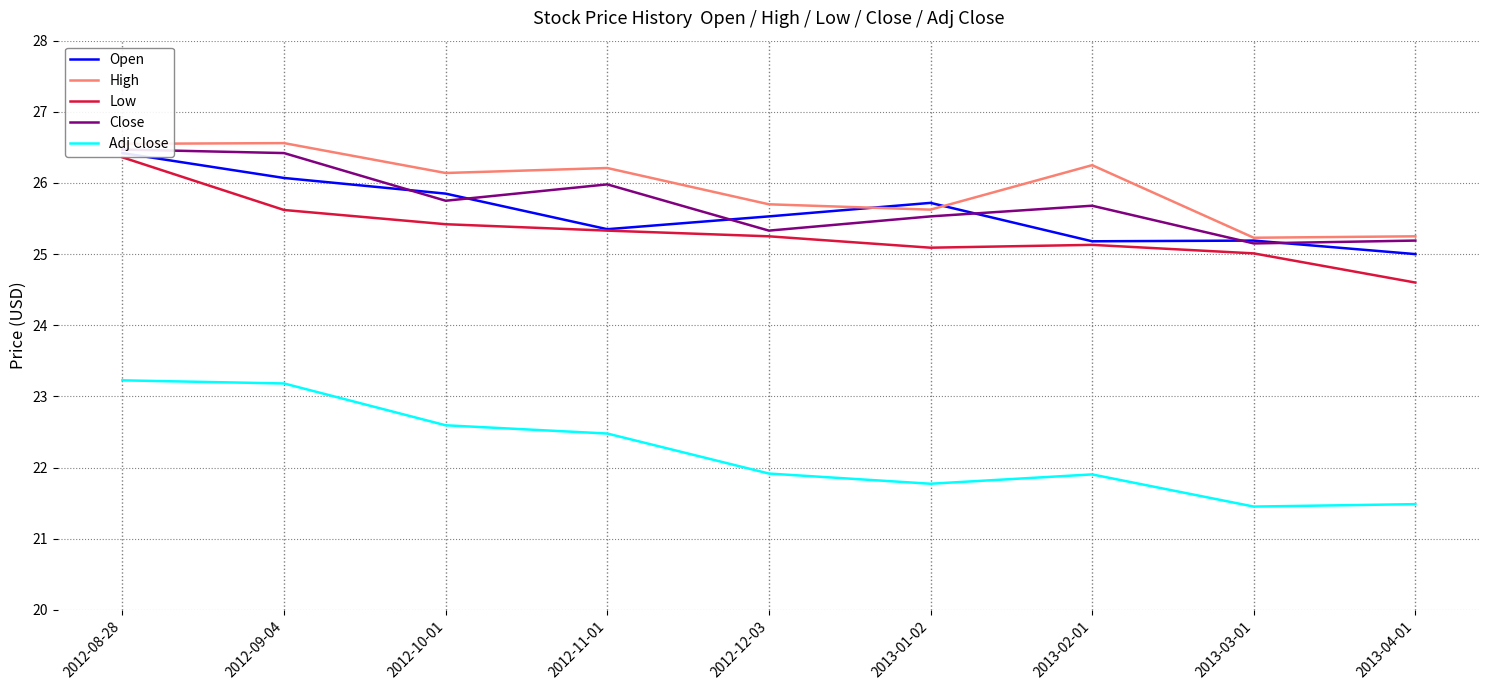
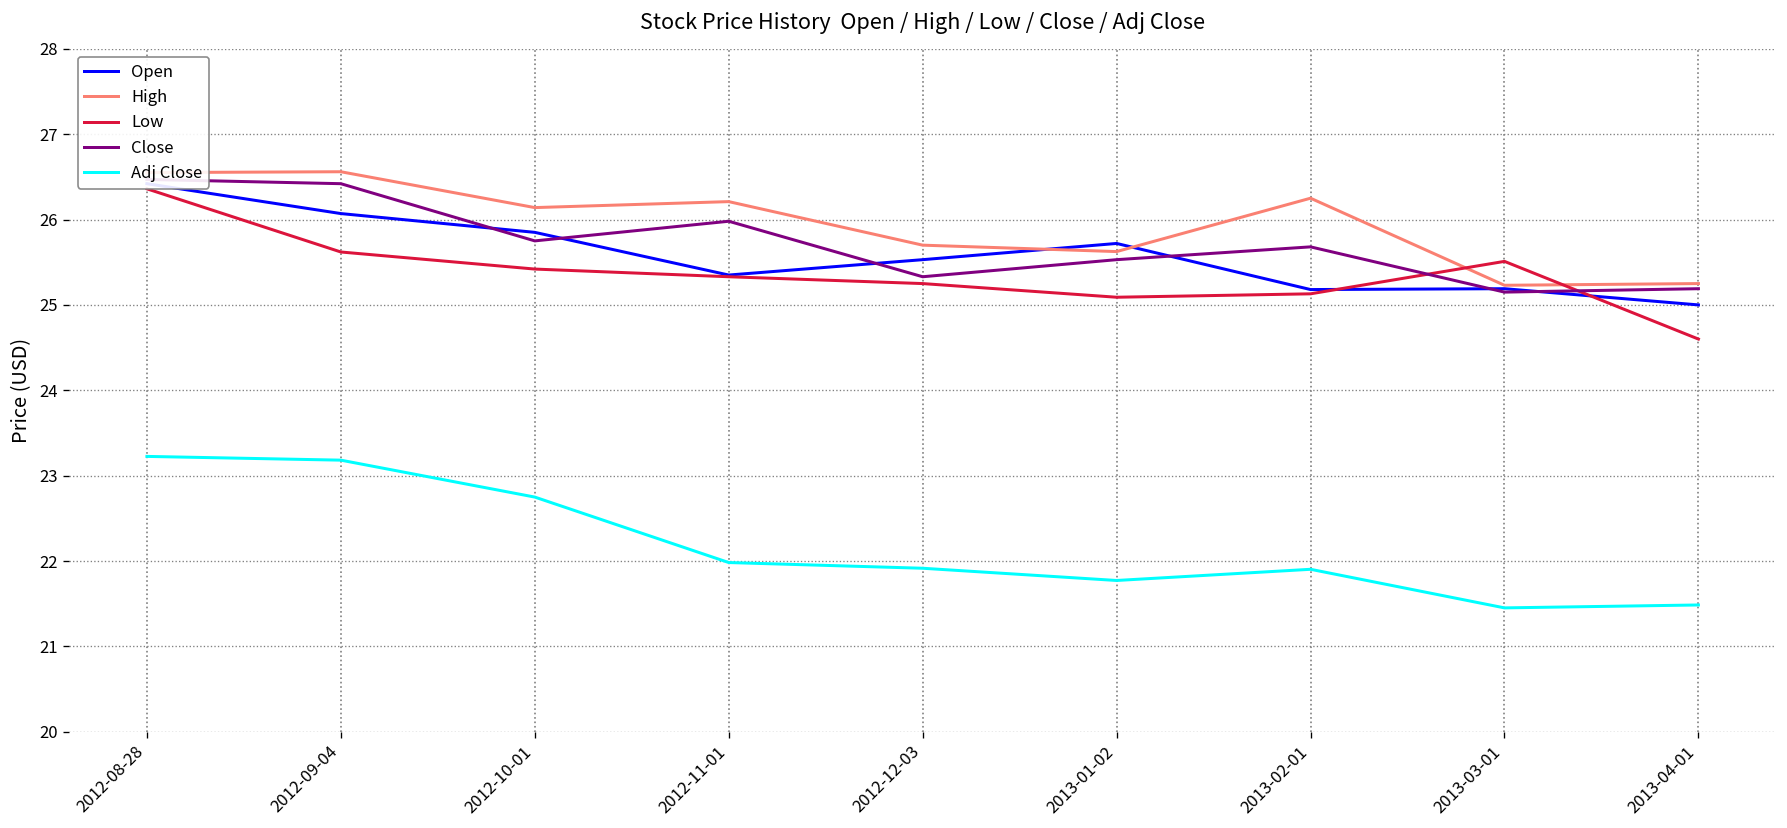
  {
    "Open": {
      "2012-09-04": 26.1,
      "2012-10-01": 25.9,
      "2012-12-03": 25.5,
      "2013-01-02": 25.7,
      "2013-02-01": 25.2,
      "2013-03-01": 25.2,
      "2013-04-01": 25.0
    },
    "High": {
      "2012-09-04": 26.6,
      "2012-10-01": 26.1,
      "2012-11-01": 26.2,
      "2012-12-03": 25.7,
      "2013-01-02": 25.6,
      "2013-02-01": 26.3,
      "2013-03-01": 25.2,
      "2013-04-01": 25.3
    },
    "Low": {
      "2012-08-28": 26.4,
      "2012-09-04": 25.6,
      "2012-10-01": 25.4,
      "2012-12-03": 25.3,
      "2013-01-02": 25.1,
      "2013-02-01": 25.1,
-     "2013-03-01": 25.0,
+     "2013-03-01": 25.5,
      "2013-04-01": 24.6
    },
    "Close": {
      "2012-09-04": 26.4,
      "2012-10-01": 25.8,
      "2012-11-01": 26.0,
      "2012-12-03": 25.3,
      "2013-01-02": 25.5,
      "2013-02-01": 25.7,
      "2013-03-01": 25.2,
      "2013-04-01": 25.2
    },
    "Adj Close": {
      "2012-08-28": 23.2,
      "2012-09-04": 23.2,
-     "2012-10-01": 22.6,
-     "2012-11-01": 22.5,
+     "2012-10-01": 22.7,
+     "2012-11-01": 22.0,
      "2012-12-03": 21.9,
      "2013-01-02": 21.8,
      "2013-02-01": 21.9,
      "2013-03-01": 21.5,
      "2013-04-01": 21.5
    }
  }
